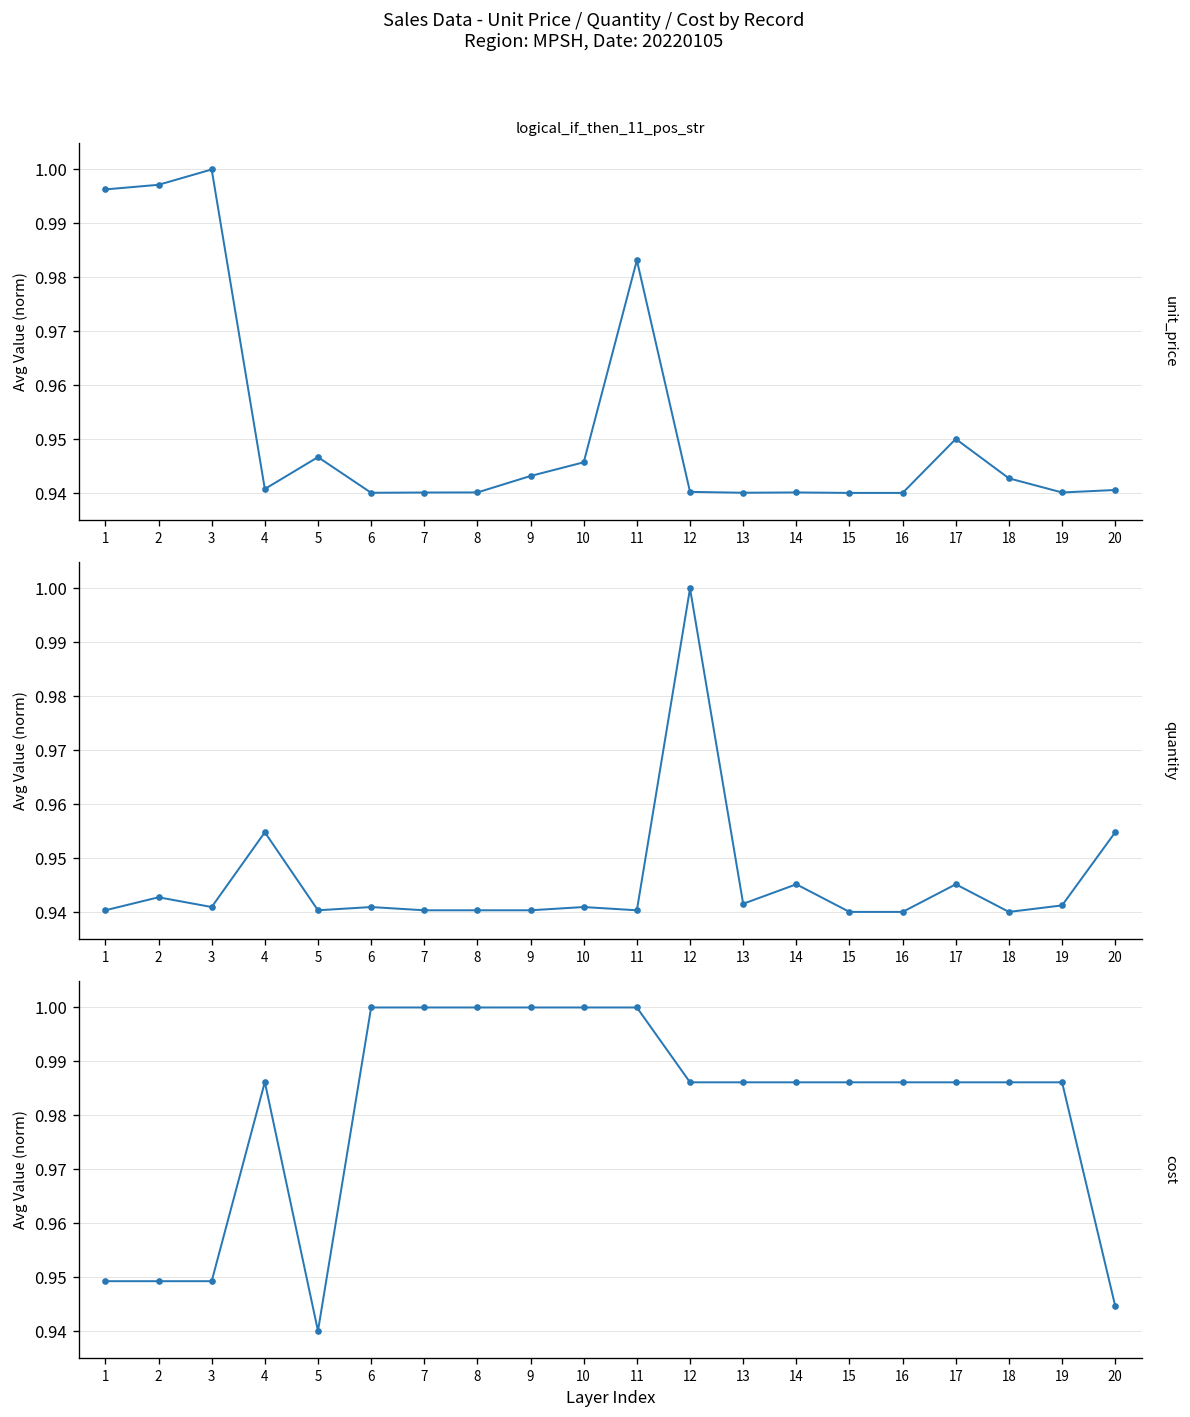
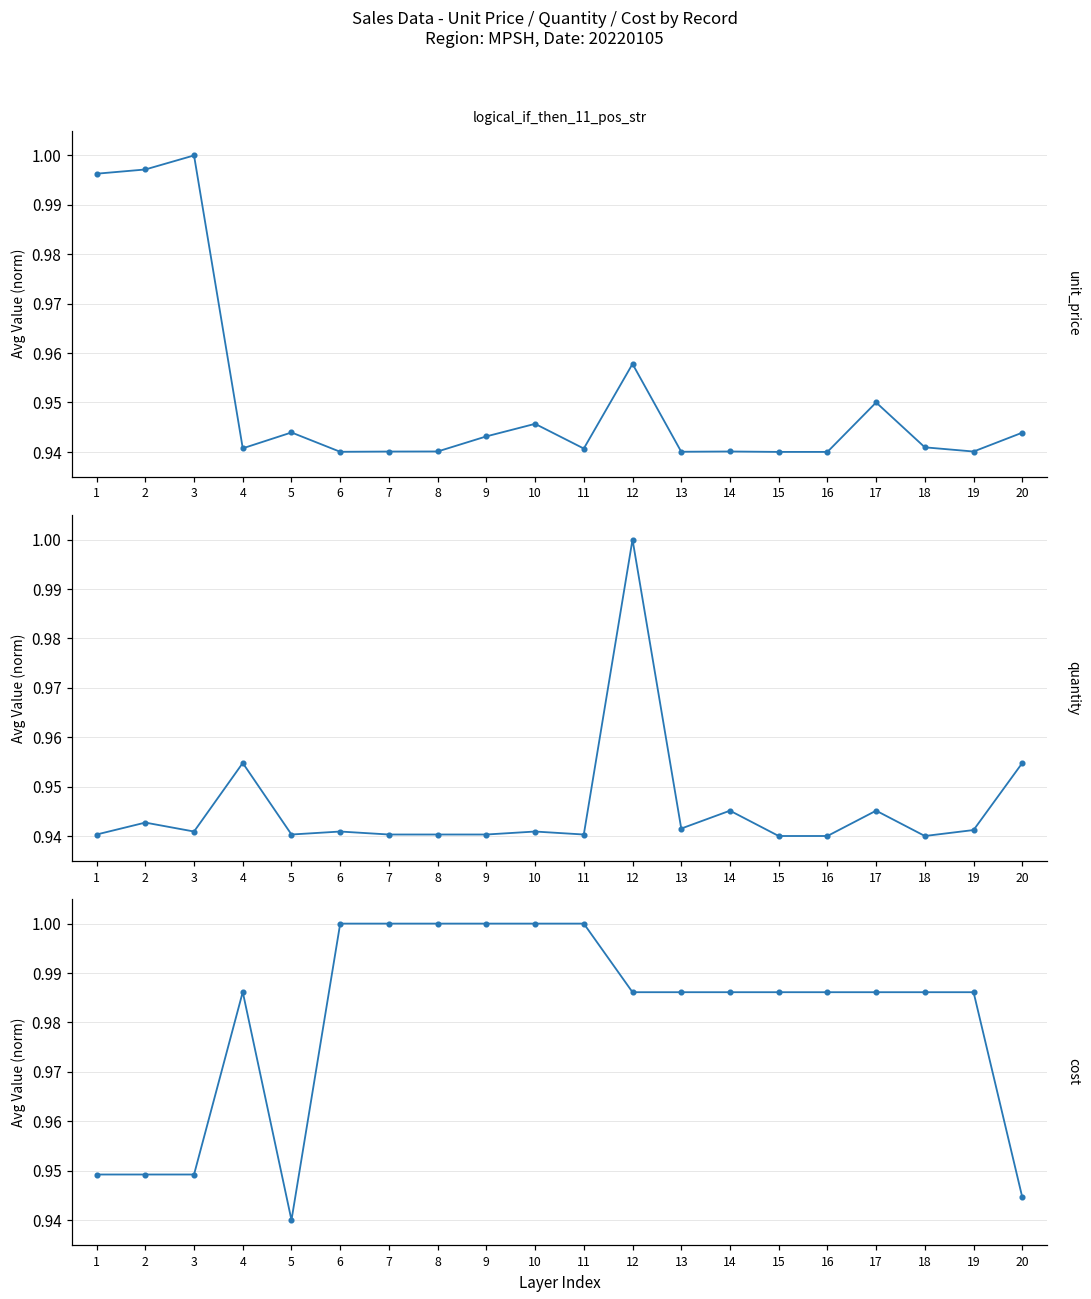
  {
    "logical_if_then_11_pos_str": {
      "1": 0.996,
      "2": 0.997,
      "3": 1.000,
      "4": 0.941,
-     "5": 0.947,
+     "5": 0.944,
      "6": 0.940,
      "7": 0.940,
      "8": 0.940,
      "9": 0.943,
      "10": 0.946,
-     "11": 0.983,
-     "12": 0.940,
+     "11": 0.941,
+     "12": 0.958,
      "13": 0.940,
      "14": 0.940,
      "15": 0.940,
      "16": 0.940,
      "17": 0.950,
-     "18": 0.943,
+     "18": 0.941,
      "19": 0.940,
-     "20": 0.941
+     "20": 0.944
    }
  }
